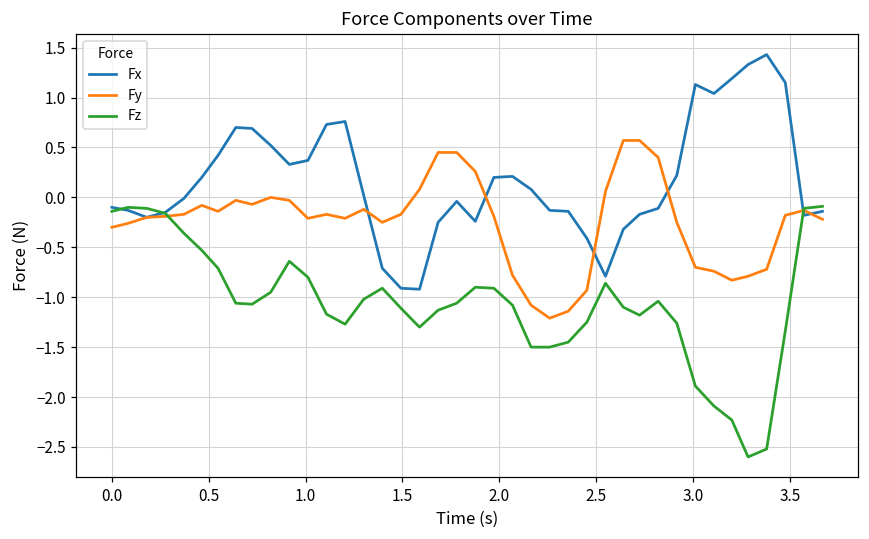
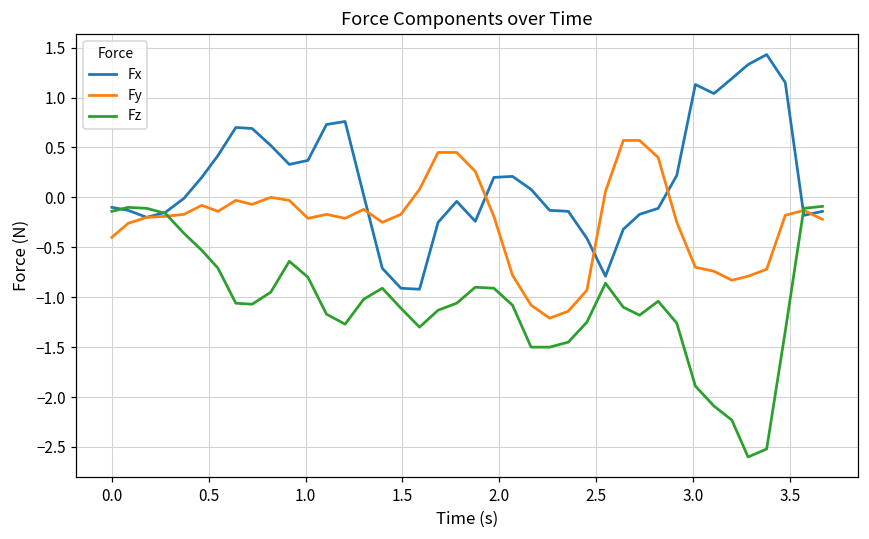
  {
    "Fx": {
      "0.0": -0.1
    },
    "Fy": {
-     "0.0": -0.3
+     "0.0": -0.4
    },
    "Fz": {
      "0.0": -0.1
    }
  }
